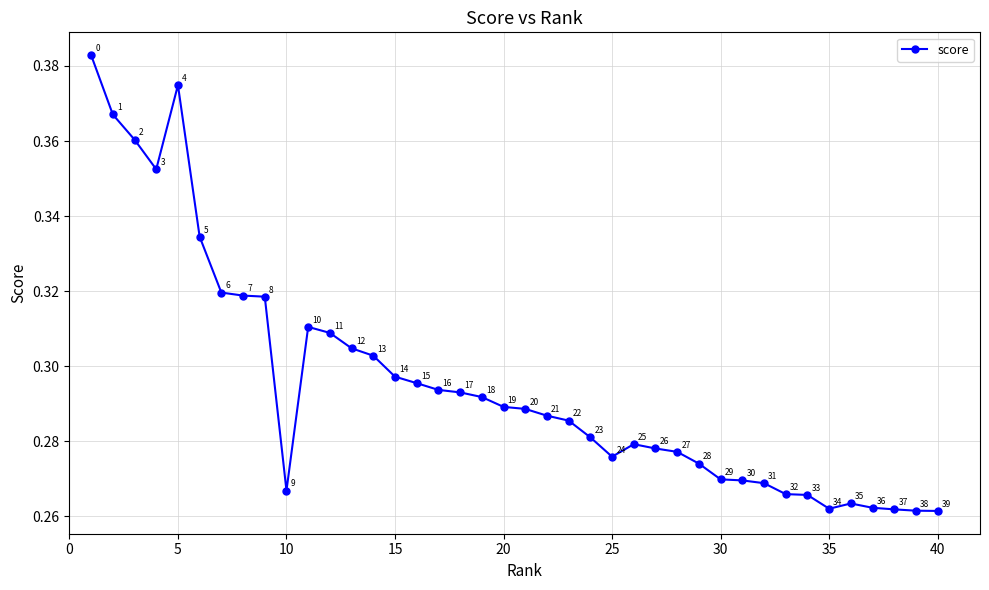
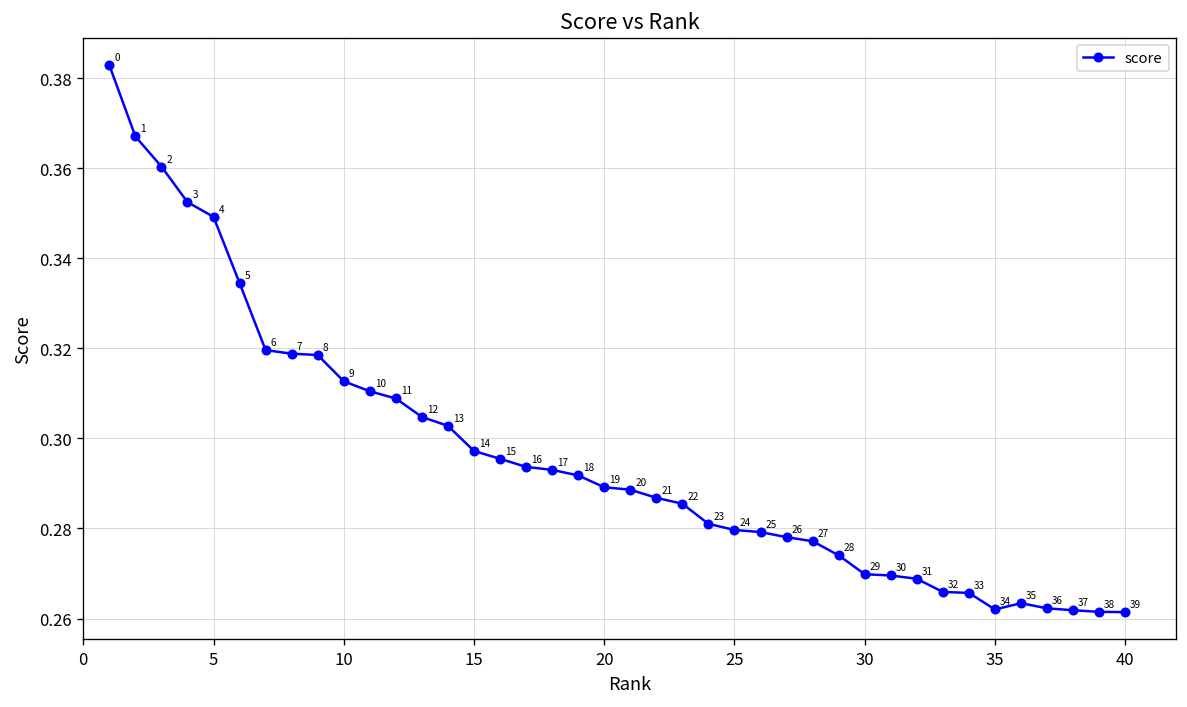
  {
-   "5": 0.375,
-   "10": 0.267,
-   "25": 0.276
+   "5": 0.349,
+   "10": 0.313,
+   "25": 0.280
  }
